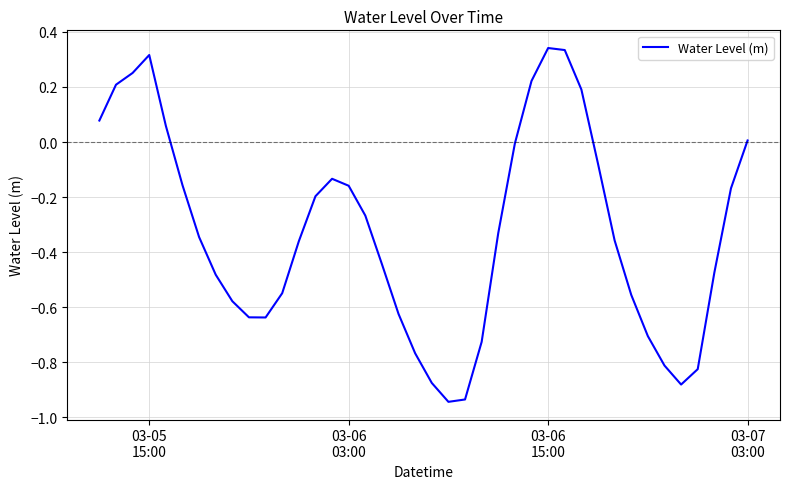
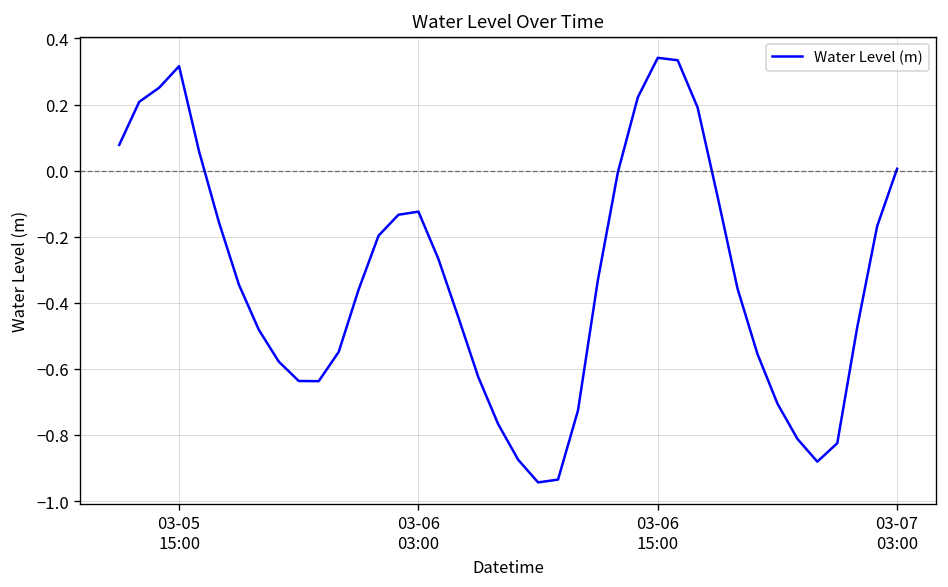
  {
    "03-05 15:00": 0.32,
-   "03-06 03:00": -0.16,
+   "03-06 03:00": -0.12,
    "03-06 15:00": 0.34,
    "03-07 03:00": 0.01
  }
